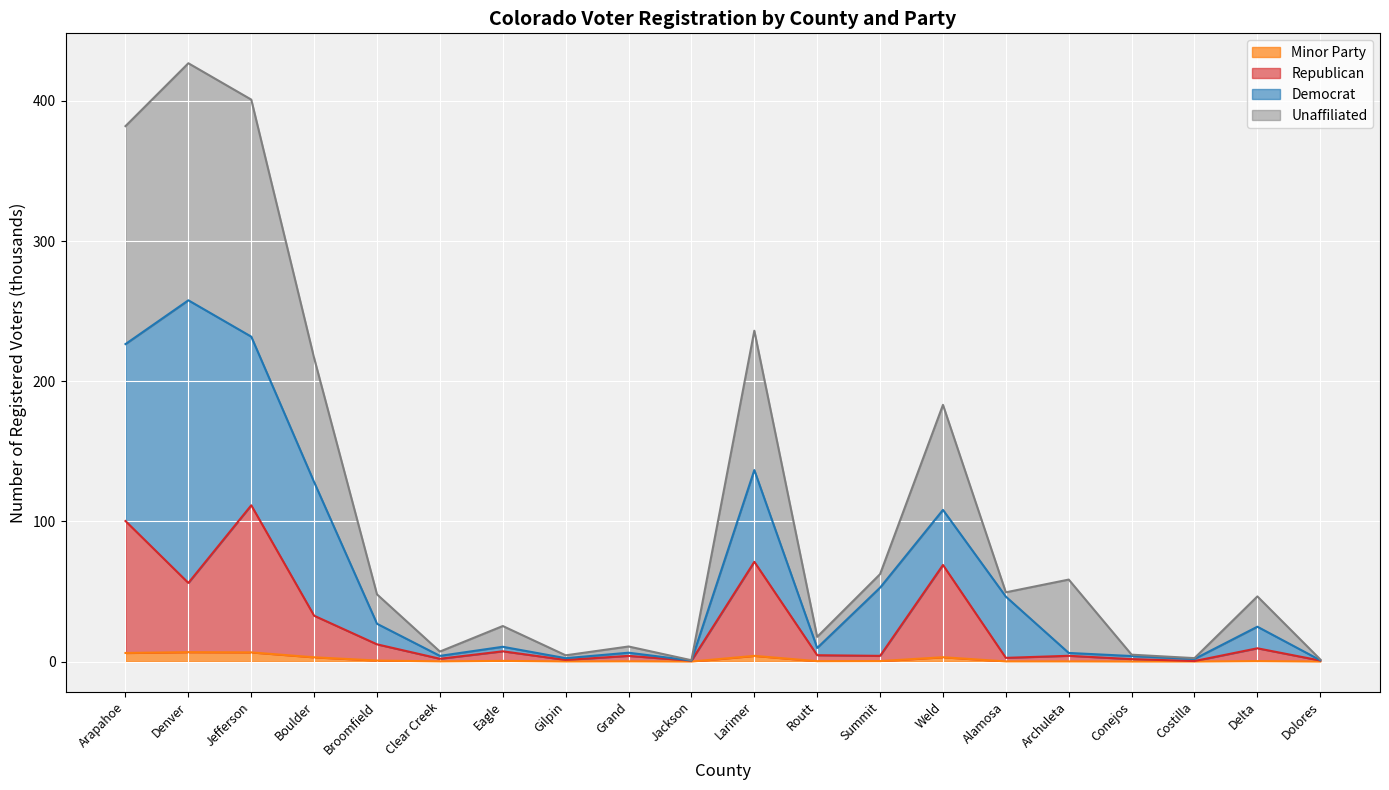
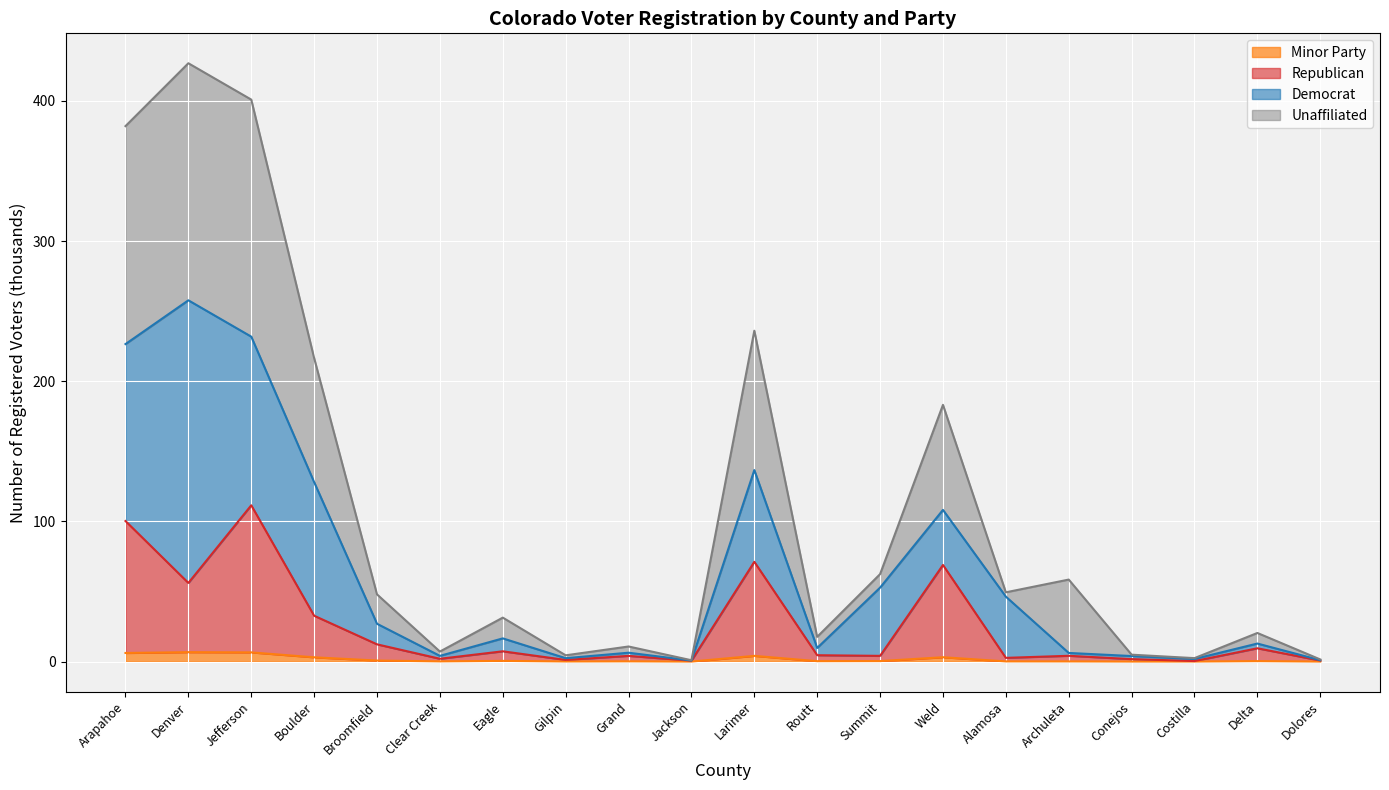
  {
    "Minor Party": {
      "Arapahoe": 6,
      "Denver": 7,
      "Jefferson": 7,
      "Boulder": 3,
      "Broomfield": 1,
      "Clear Creek": 0,
      "Eagle": 1,
      "Grand": 0,
      "Larimer": 4,
      "Routt": 0,
      "Summit": 0,
      "Weld": 3,
      "Alamosa": 0,
      "Archuleta": 0,
      "Delta": 0
    },
    "Republican": {
      "Arapahoe": 94,
      "Denver": 49,
      "Jefferson": 105,
      "Boulder": 30,
      "Broomfield": 12,
      "Clear Creek": 2,
      "Eagle": 7,
      "Grand": 4,
      "Larimer": 67,
      "Routt": 4,
      "Summit": 4,
      "Weld": 66,
      "Alamosa": 3,
      "Archuleta": 4,
      "Delta": 9
    },
    "Democrat": {
      "Arapahoe": 126,
      "Denver": 202,
      "Jefferson": 120,
      "Boulder": 95,
      "Broomfield": 15,
      "Clear Creek": 2,
-     "Eagle": 3,
+     "Eagle": 9,
      "Grand": 2,
      "Larimer": 65,
      "Routt": 5,
      "Summit": 49,
      "Weld": 39,
      "Alamosa": 44,
      "Archuleta": 2,
-     "Delta": 15
+     "Delta": 3
    },
    "Unaffiliated": {
      "Arapahoe": 156,
      "Denver": 169,
      "Jefferson": 169,
      "Boulder": 89,
      "Broomfield": 21,
      "Clear Creek": 3,
      "Eagle": 15,
      "Gilpin": 2,
      "Grand": 4,
      "Larimer": 99,
      "Routt": 8,
      "Summit": 10,
      "Weld": 75,
      "Alamosa": 3,
      "Archuleta": 52,
-     "Delta": 22
+     "Delta": 8
    }
  }
